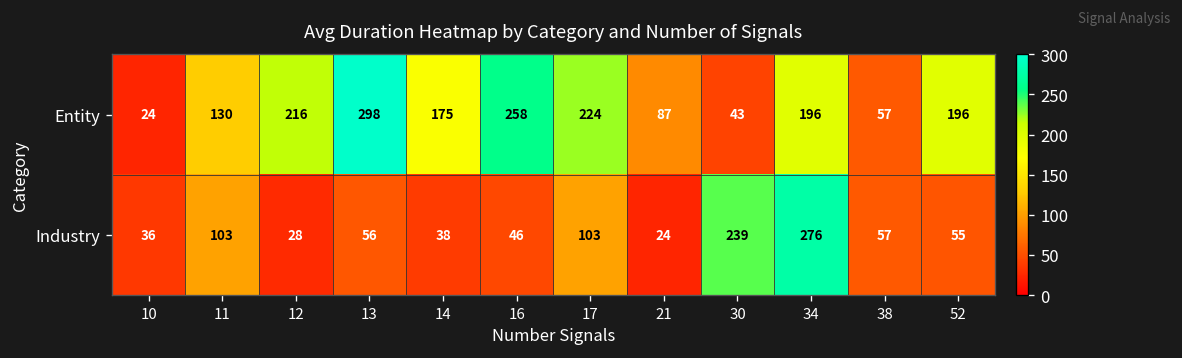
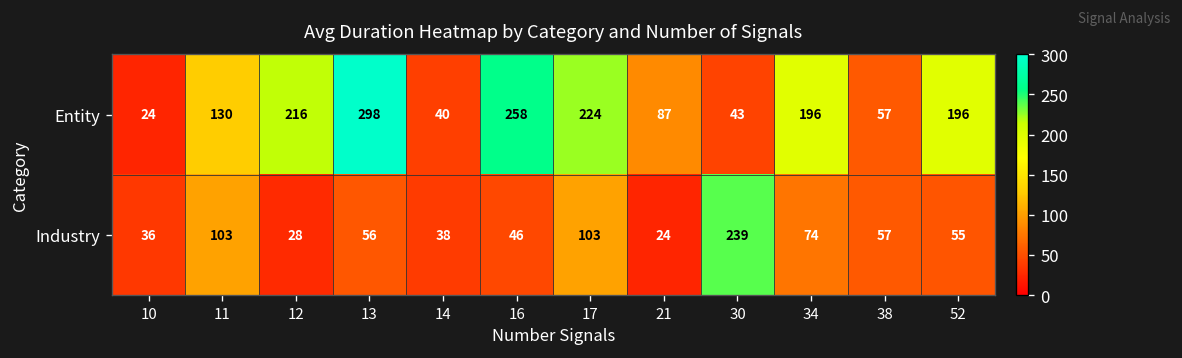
  {
    "Entity": {
      "10": 24,
      "11": 130,
      "12": 216,
      "13": 298,
-     "14": 175,
+     "14": 40,
      "16": 258,
      "17": 224,
      "21": 87,
      "30": 43,
      "34": 196,
      "38": 57,
      "52": 196
    },
    "Industry": {
      "10": 36,
      "11": 103,
      "12": 28,
      "13": 56,
      "14": 38,
      "16": 46,
      "17": 103,
      "21": 24,
      "30": 239,
-     "34": 276,
+     "34": 74,
      "38": 57,
      "52": 55
    }
  }
